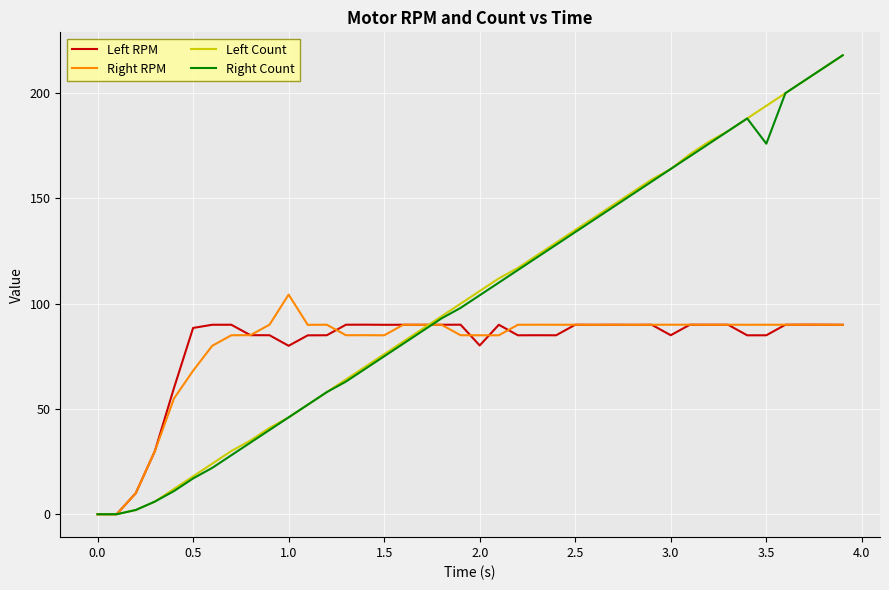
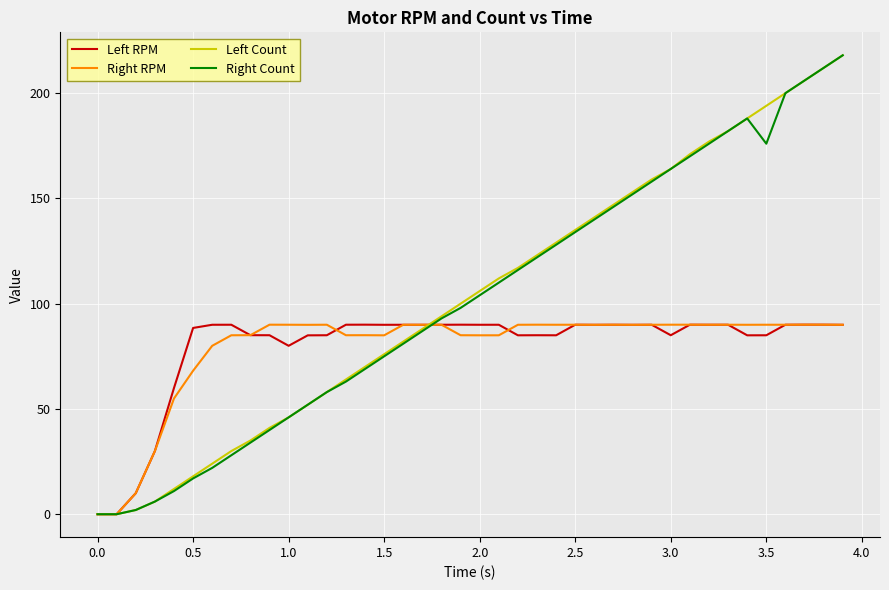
  {
    "Left RPM": {
      "0.5": 88,
      "1.0": 80,
      "1.5": 90,
-     "2.0": 80,
+     "2.0": 90,
      "3.0": 85,
      "3.5": 85
    },
    "Right RPM": {
      "0.5": 68,
-     "1.0": 104,
+     "1.0": 90,
      "1.5": 85,
      "2.0": 85,
      "3.0": 90,
      "3.5": 90
    },
    "Left Count": {
      "2.0": 106,
      "3.5": 194
    },
    "Right Count": {
      "2.0": 104,
      "3.5": 176
    }
  }
